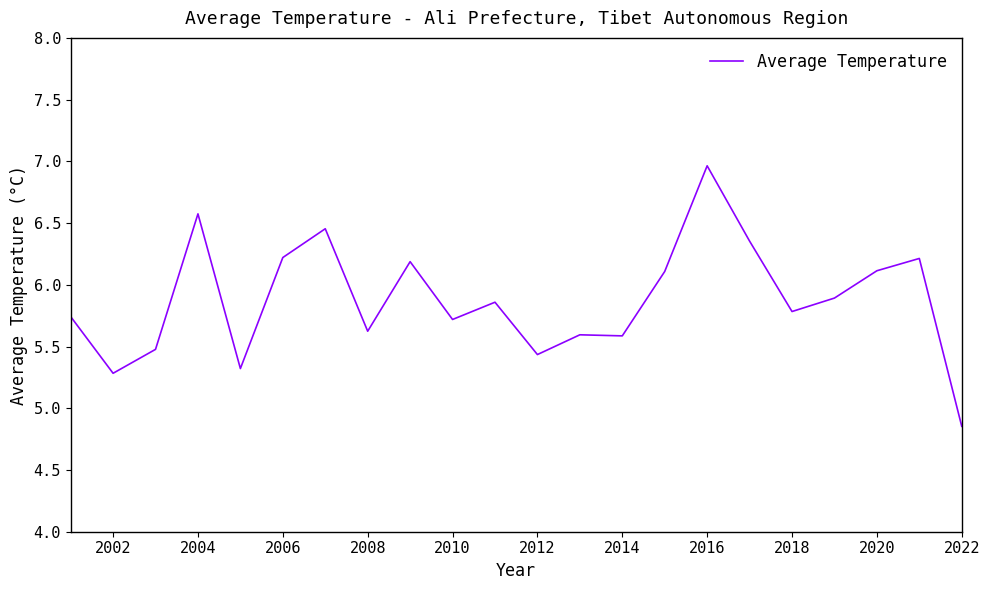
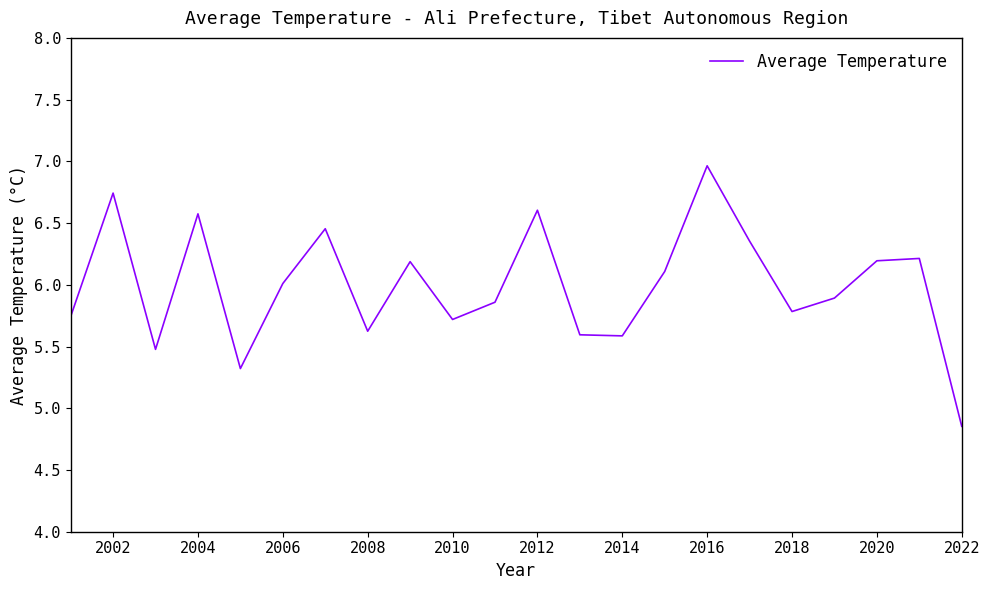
  {
-   "2002": 5.28,
+   "2002": 6.74,
    "2004": 6.57,
-   "2006": 6.22,
+   "2006": 6.01,
    "2008": 5.62,
    "2010": 5.72,
-   "2012": 5.43,
+   "2012": 6.60,
    "2014": 5.59,
    "2016": 6.96,
    "2018": 5.78,
-   "2020": 6.11,
+   "2020": 6.19,
    "2022": 4.85
  }
